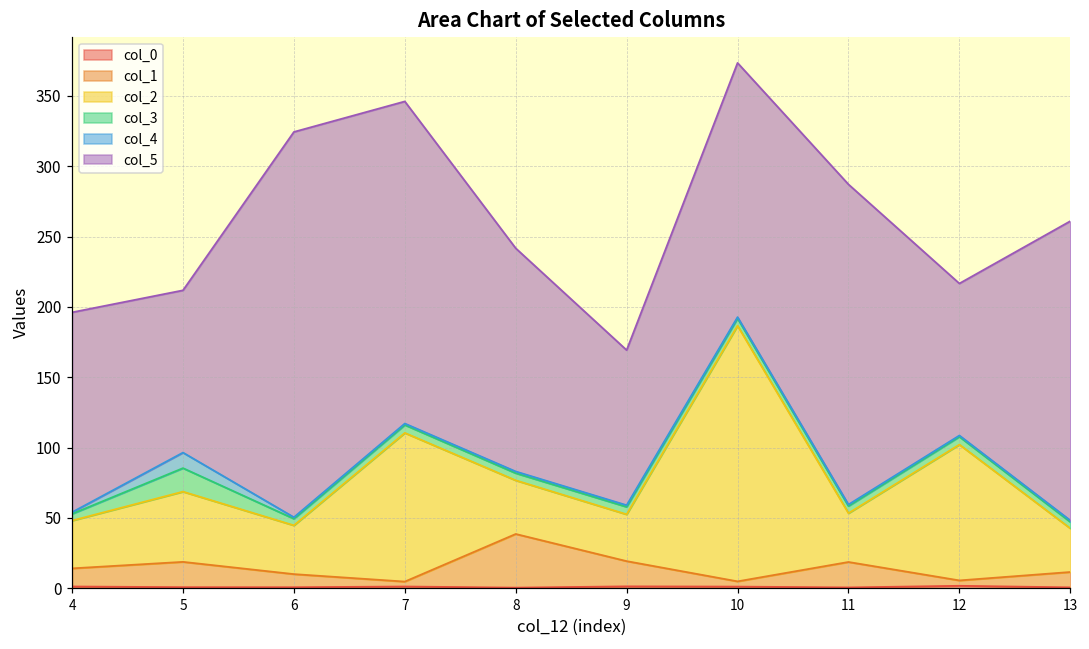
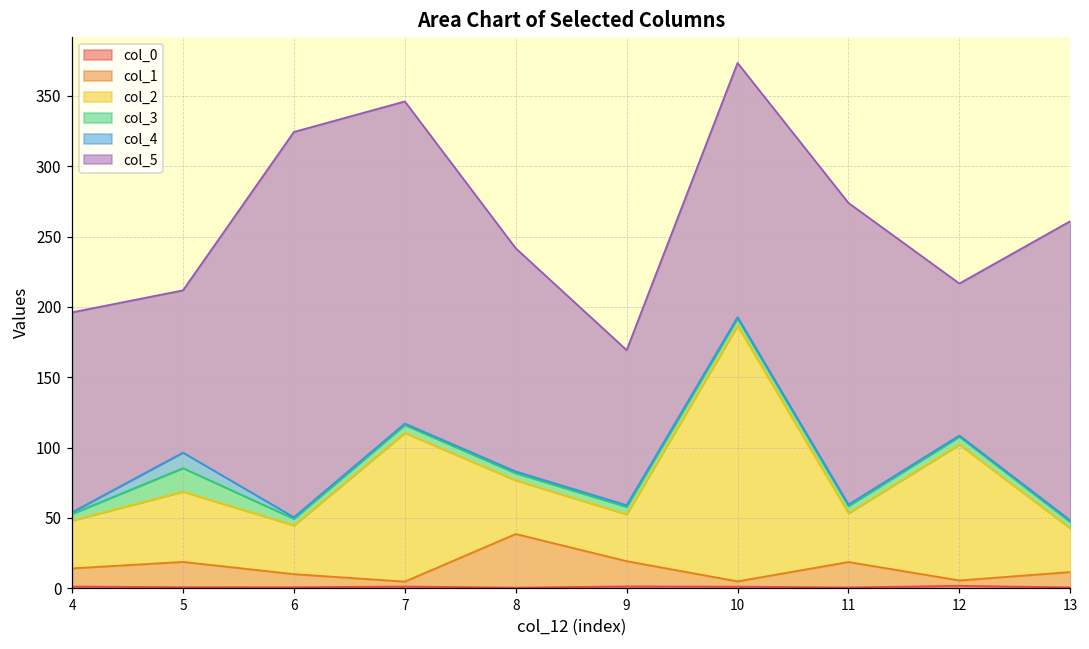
  {
    "col_3": {
      "5": 17
    },
    "col_4": {
      "5": 11
    },
    "col_5": {
      "4": 142,
      "5": 115,
      "6": 274,
      "7": 229,
      "8": 159,
      "9": 110,
      "10": 181,
-     "11": 228,
+     "11": 214,
      "12": 108,
      "13": 213
    }
  }
